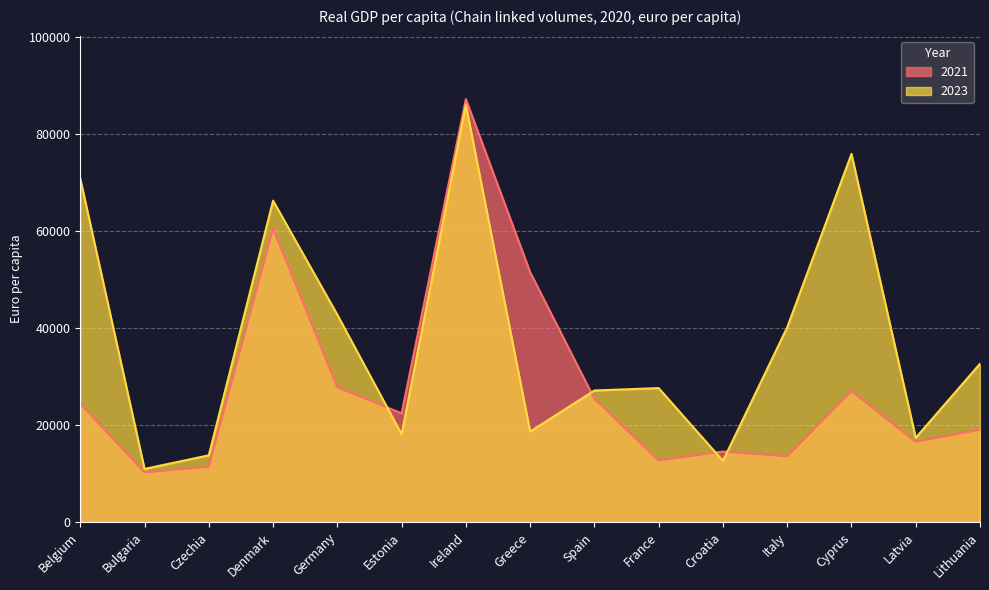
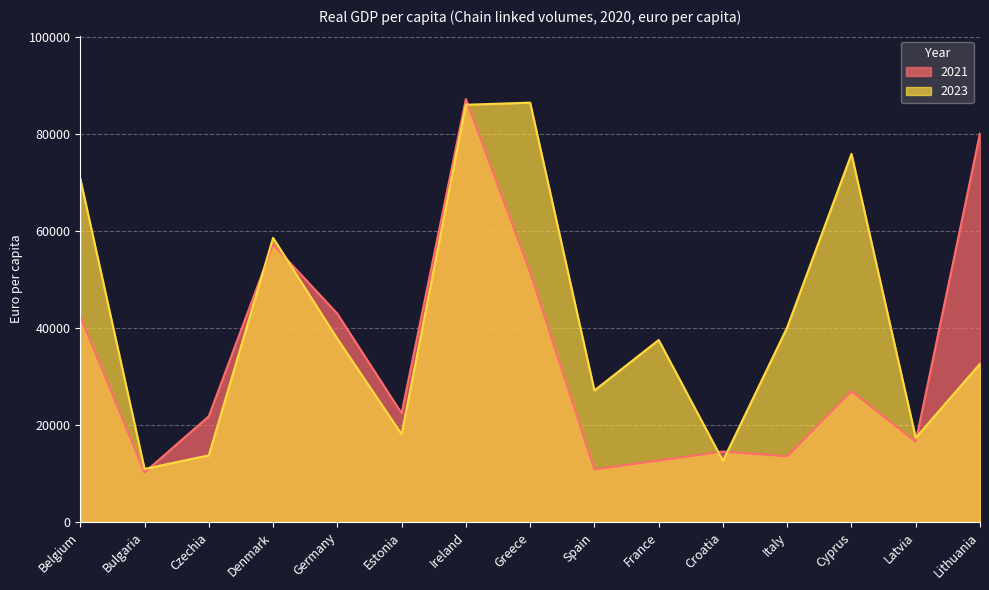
  {
    "2021": {
-     "Belgium": 24000,
+     "Belgium": 43000,
      "Bulgaria": 10000,
-     "Czechia": 11000,
-     "Denmark": 61000,
-     "Germany": 28000,
+     "Czechia": 22000,
+     "Denmark": 57000,
+     "Germany": 43000,
      "Estonia": 22000,
      "Ireland": 87000,
      "Greece": 52000,
-     "Spain": 25000,
+     "Spain": 11000,
      "France": 13000,
      "Croatia": 15000,
      "Italy": 14000,
      "Cyprus": 27000,
      "Latvia": 17000,
-     "Lithuania": 19000
+     "Lithuania": 80000
    },
    "2023": {
      "Belgium": 71000,
      "Bulgaria": 11000,
      "Czechia": 14000,
-     "Denmark": 66000,
-     "Germany": 43000,
+     "Denmark": 59000,
+     "Germany": 38000,
      "Estonia": 18000,
      "Ireland": 86000,
-     "Greece": 19000,
+     "Greece": 87000,
      "Spain": 27000,
-     "France": 28000,
+     "France": 38000,
      "Croatia": 13000,
      "Italy": 40000,
      "Cyprus": 76000,
      "Latvia": 17000,
      "Lithuania": 33000
    }
  }
